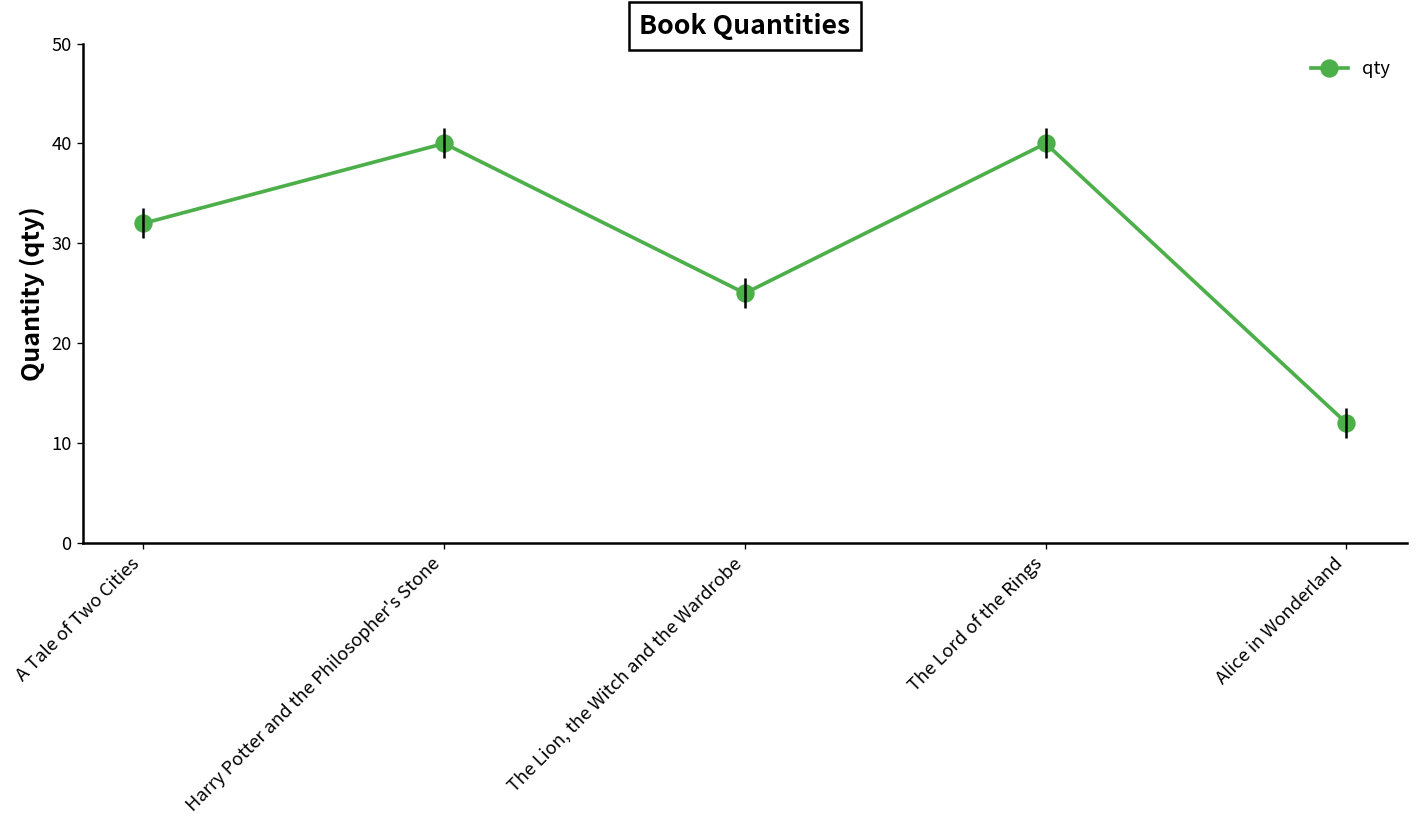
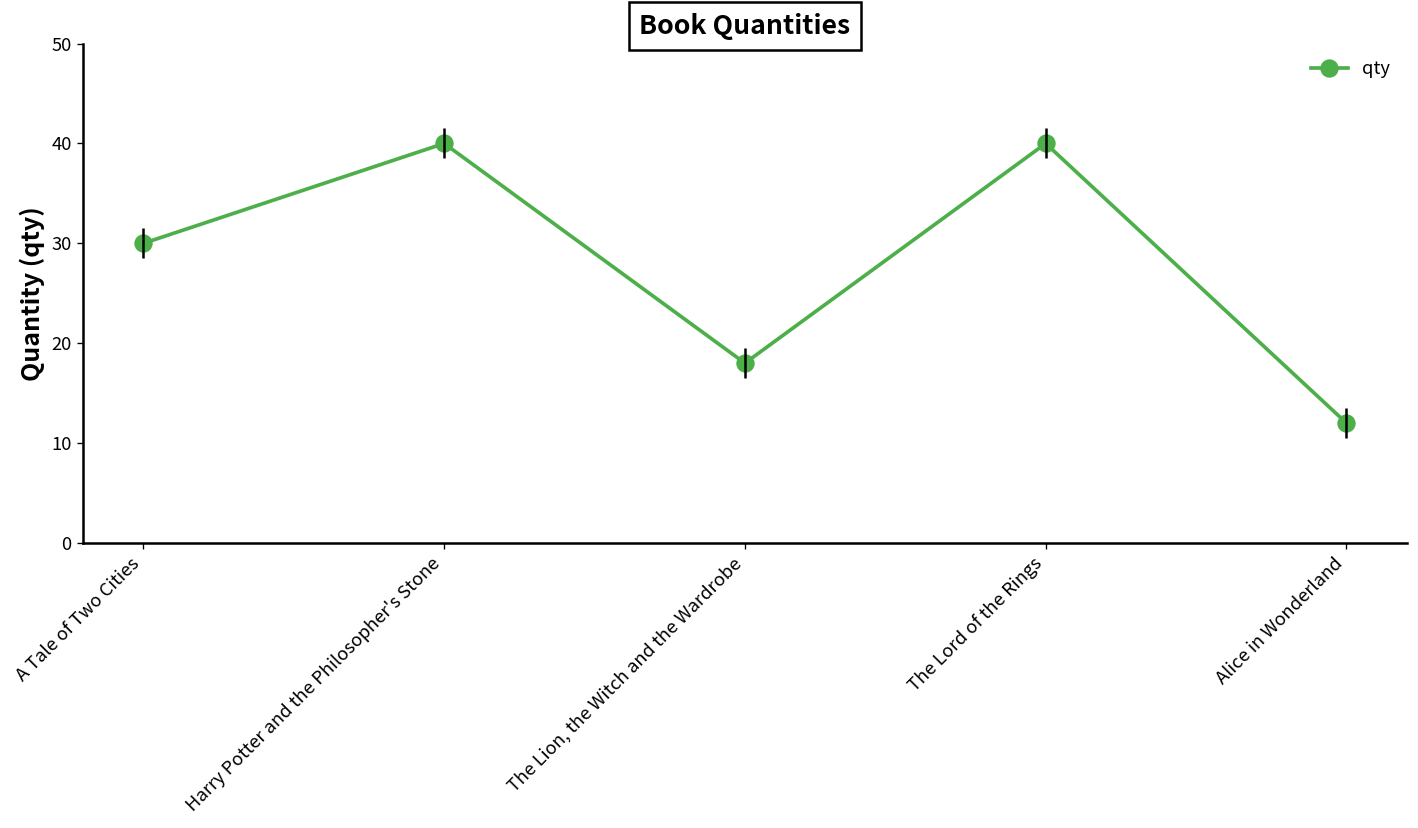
  {
-   "A Tale of Two Cities": 32,
+   "A Tale of Two Cities": 30,
    "Harry Potter and the Philosopher's Stone": 40,
-   "The Lion, the Witch and the Wardrobe": 25,
+   "The Lion, the Witch and the Wardrobe": 18,
    "The Lord of the Rings": 40,
    "Alice in Wonderland": 12
  }
